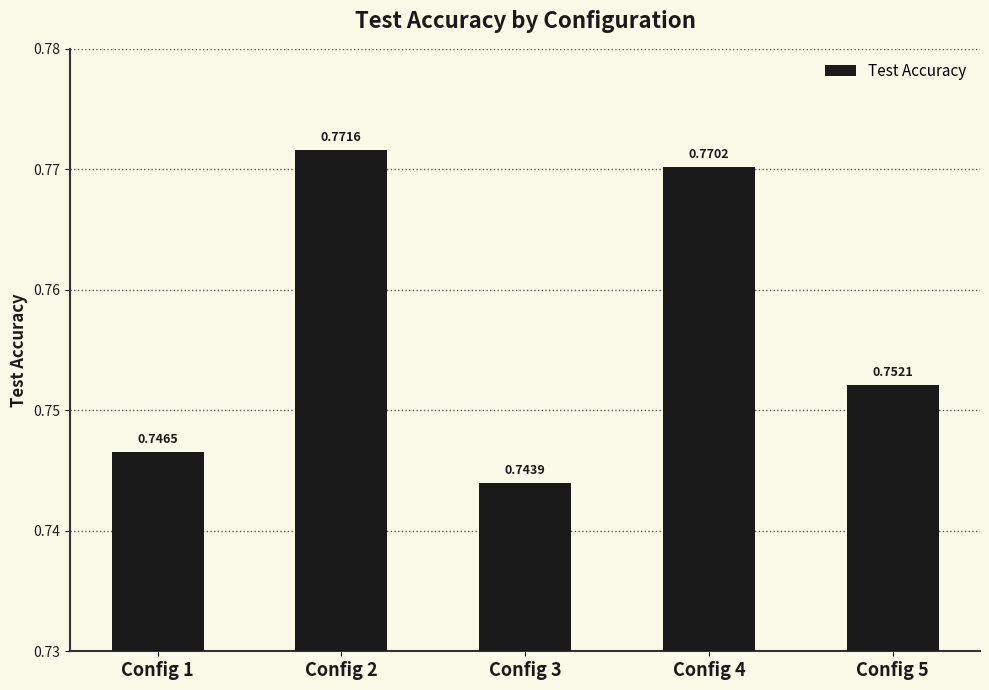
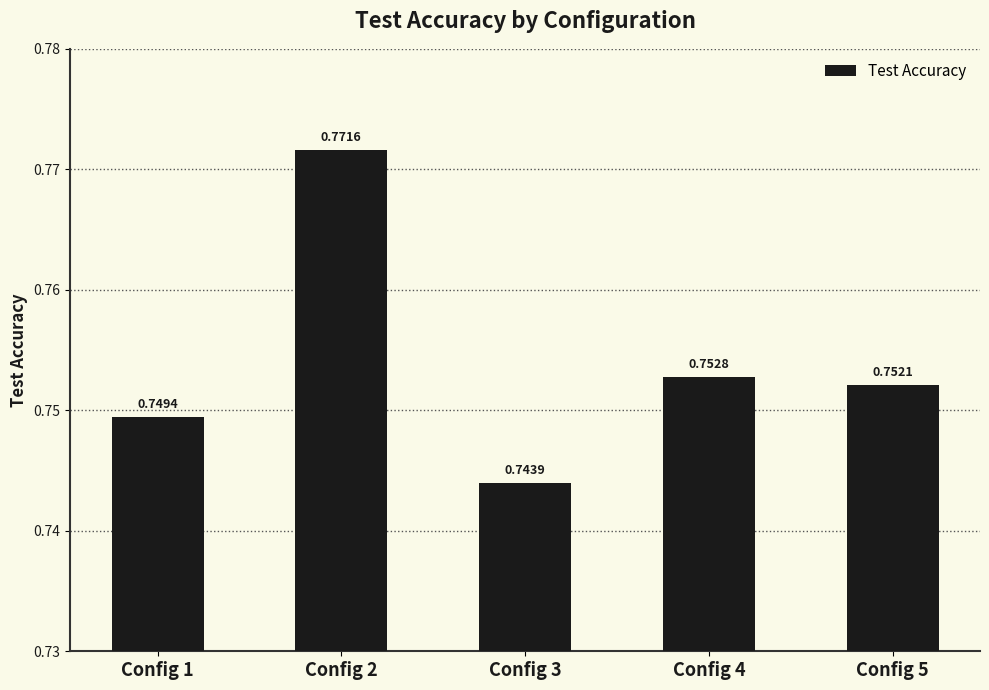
  {
-   "Config 1": 0.7465,
+   "Config 1": 0.7494,
    "Config 2": 0.7716,
    "Config 3": 0.7439,
-   "Config 4": 0.7702,
+   "Config 4": 0.7528,
    "Config 5": 0.7521
  }
